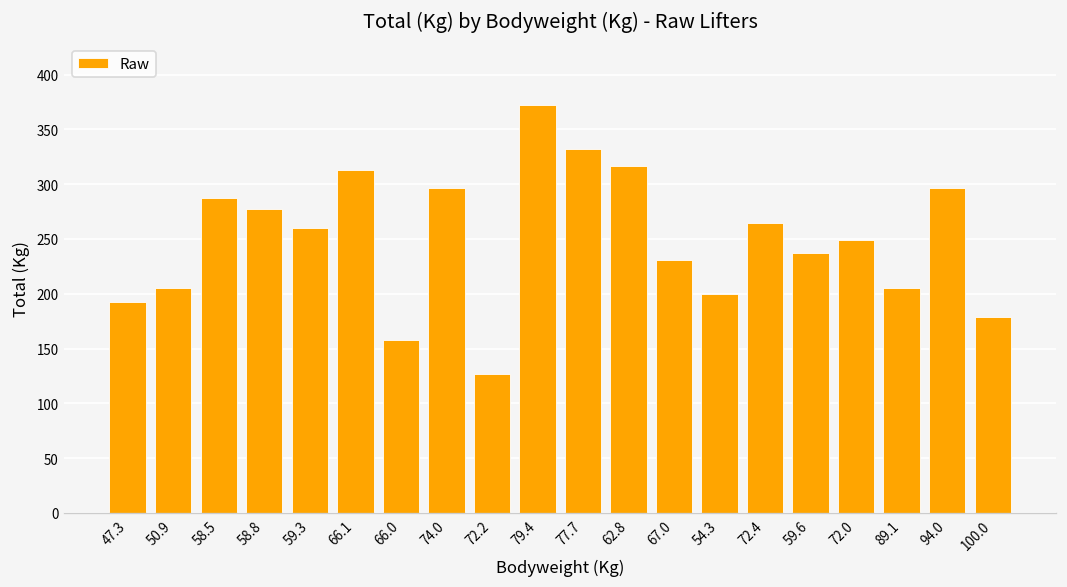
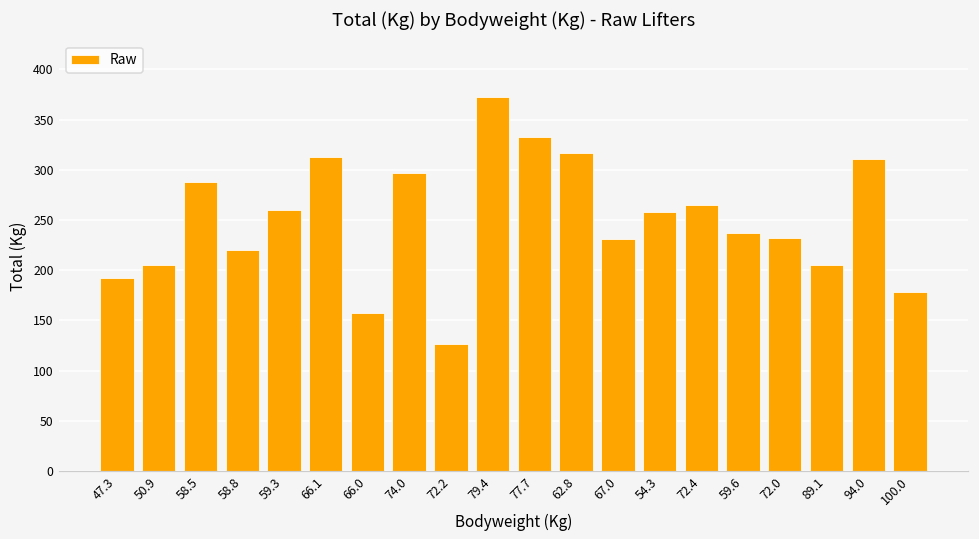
  {
    "47.3": 190,
    "50.9": 210,
    "58.5": 290,
-   "58.8": 280,
+   "58.8": 220,
    "59.3": 260,
    "66.1": 310,
    "66.0": 160,
    "74.0": 300,
    "72.2": 130,
    "79.4": 370,
    "77.7": 330,
    "62.8": 320,
    "67.0": 230,
-   "54.3": 200,
+   "54.3": 260,
    "72.4": 270,
    "59.6": 240,
-   "72.0": 250,
+   "72.0": 230,
    "89.1": 210,
-   "94.0": 300,
+   "94.0": 310,
    "100.0": 180
  }
